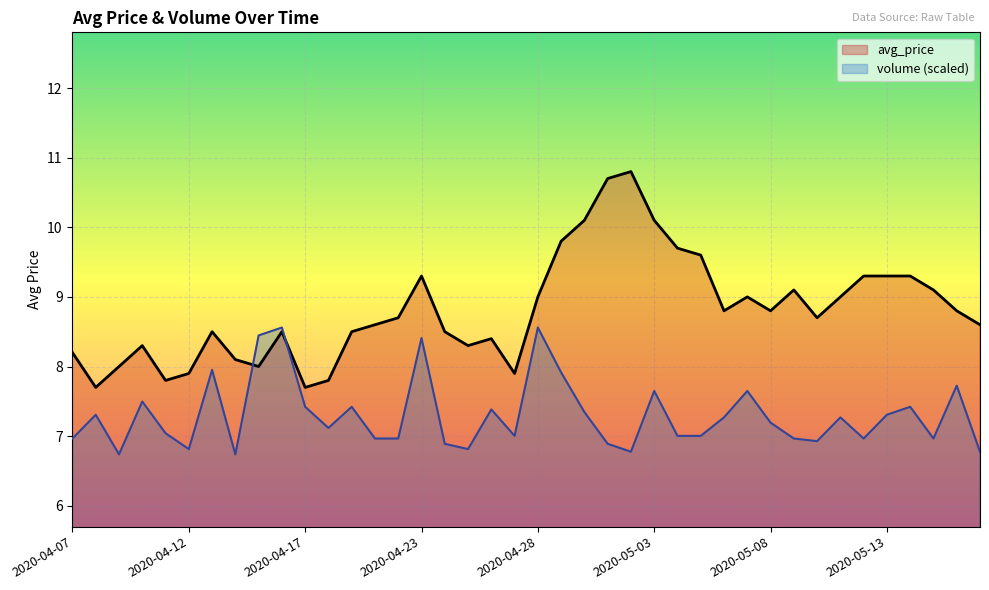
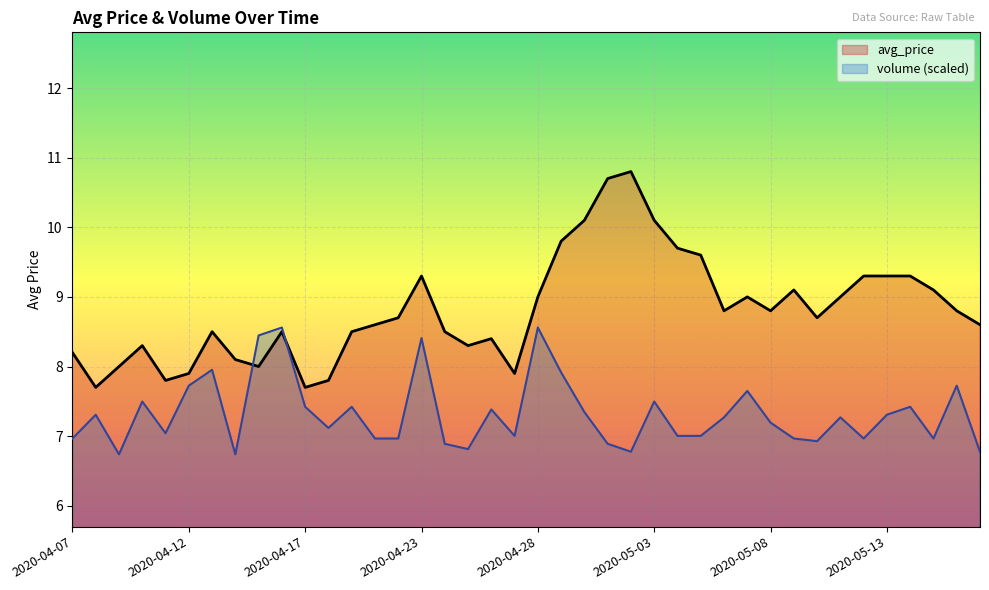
  {
    "avg_price": {
      "2020-04-07": 8.2,
      "2020-04-12": 7.9,
      "2020-04-17": 7.7,
      "2020-04-23": 9.3,
      "2020-04-28": 9.0,
      "2020-05-03": 10.1,
      "2020-05-08": 8.8,
      "2020-05-13": 9.3
    },
    "volume (scaled)": {
      "2020-04-07": 7.0,
-     "2020-04-12": 6.8,
+     "2020-04-12": 7.7,
      "2020-04-17": 7.4,
      "2020-04-23": 8.4,
      "2020-04-28": 8.6,
-     "2020-05-03": 7.6,
+     "2020-05-03": 7.5,
      "2020-05-08": 7.2,
      "2020-05-13": 7.3
    }
  }
